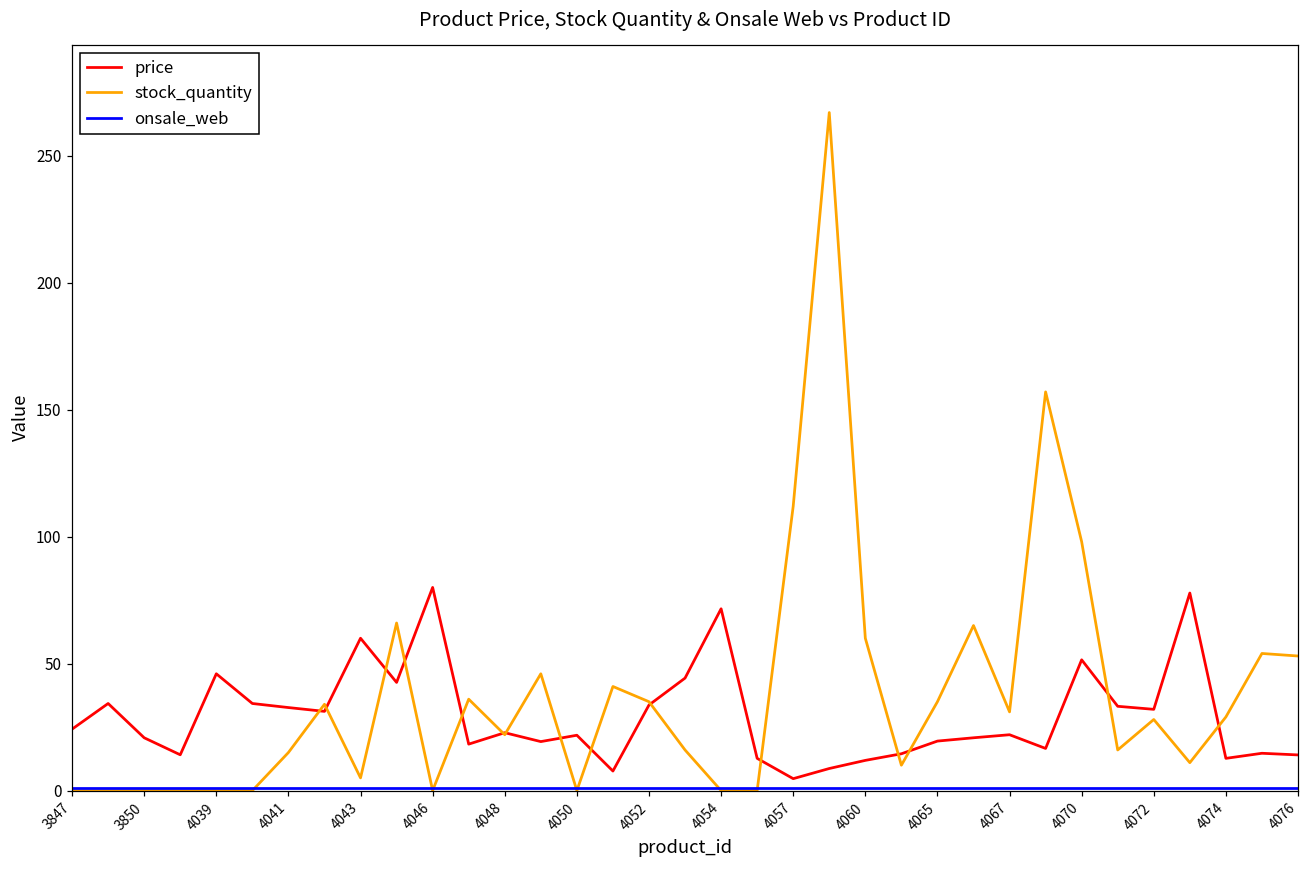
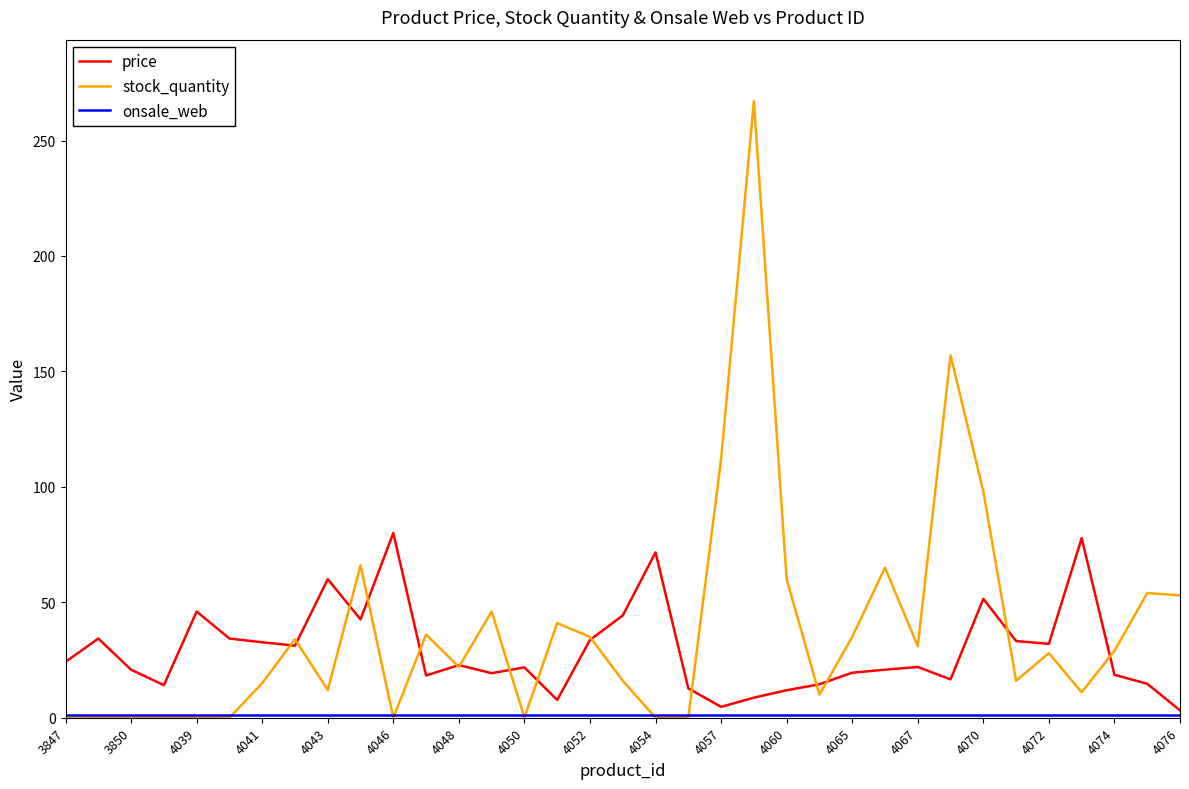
  {
    "price": {
      "3847": 24,
      "3850": 21,
      "4039": 46,
      "4041": 33,
      "4043": 60,
      "4046": 80,
      "4050": 22,
      "4052": 34,
      "4054": 72,
      "4057": 5,
      "4060": 12,
      "4065": 20,
      "4067": 22,
      "4070": 52,
      "4072": 32,
-     "4074": 13,
-     "4076": 14
+     "4074": 19,
+     "4076": 3
    },
    "stock_quantity": {
      "4041": 15,
-     "4043": 5,
+     "4043": 12,
      "4052": 35,
      "4057": 112,
      "4060": 60,
      "4065": 35,
      "4067": 31,
      "4070": 98,
      "4072": 28,
      "4074": 29,
      "4076": 53
    },
    "onsale_web": {
      "4041": 1,
      "4043": 1,
      "4048": 1,
      "4052": 1,
      "4057": 1,
      "4060": 1,
      "4065": 1,
      "4067": 1,
      "4070": 1,
      "4072": 1,
      "4074": 1,
      "4076": 1
    }
  }
